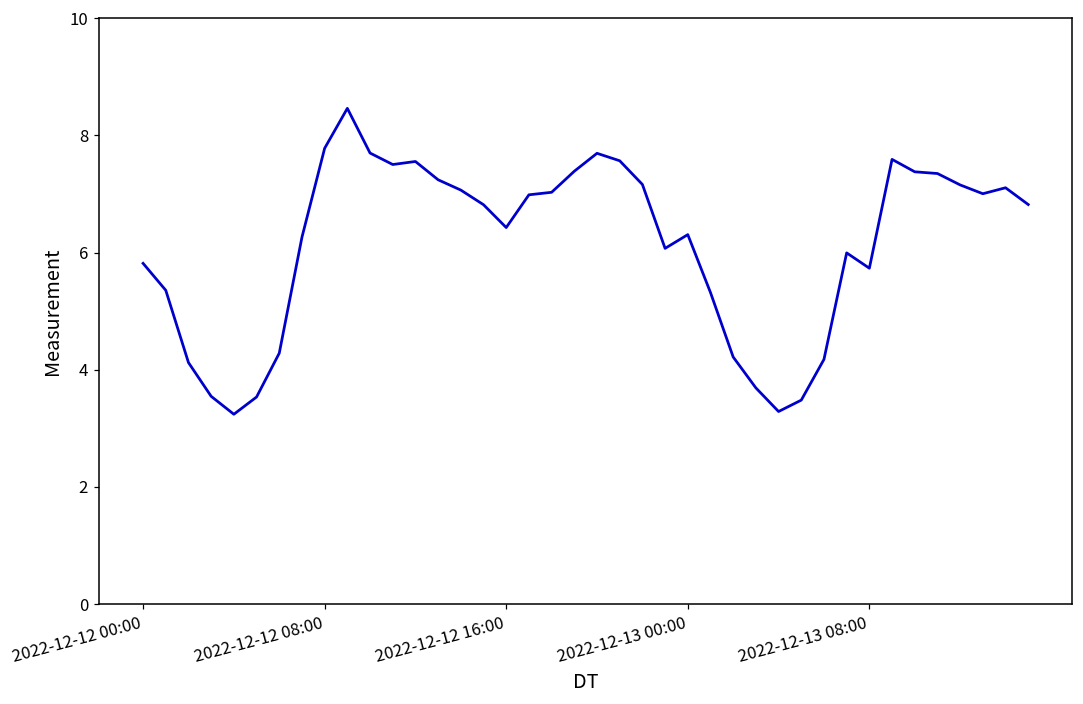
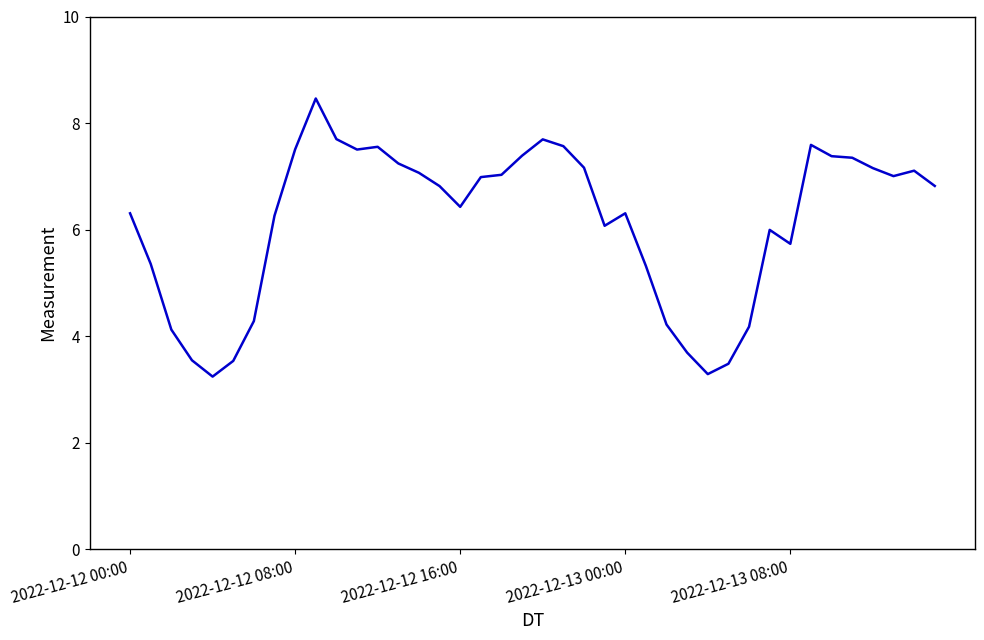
  {
-   "2022-12-12 00:00": 5.8,
-   "2022-12-12 08:00": 7.8,
+   "2022-12-12 00:00": 6.3,
+   "2022-12-12 08:00": 7.5,
    "2022-12-12 16:00": 6.4,
    "2022-12-13 00:00": 6.3,
    "2022-12-13 08:00": 5.7
  }
